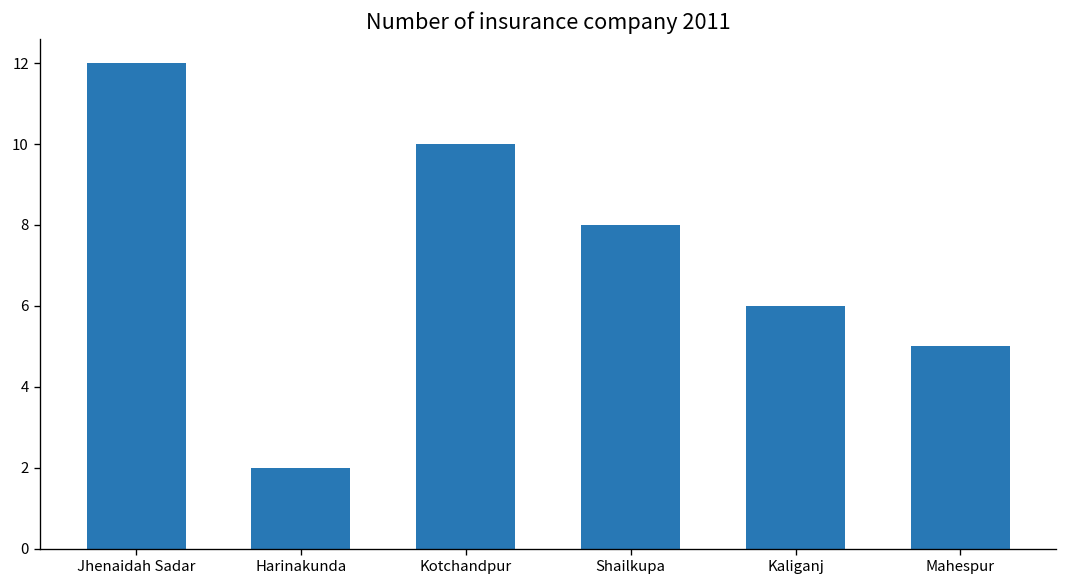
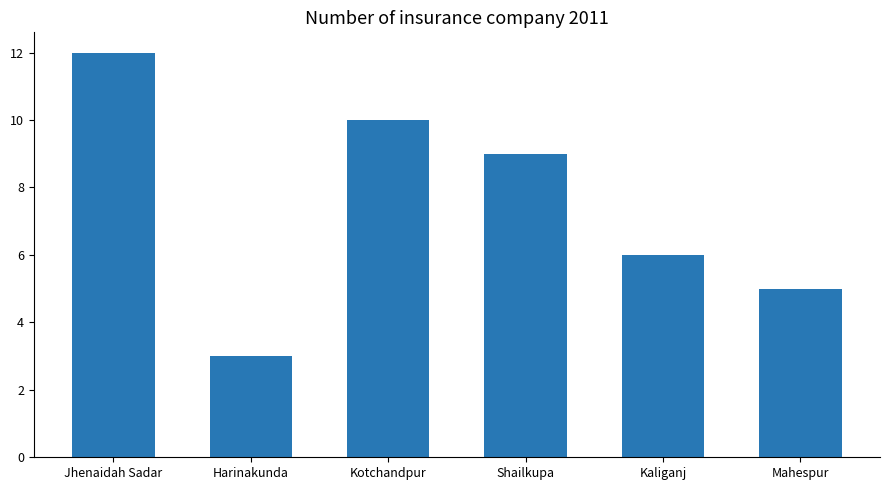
  {
    "Jhenaidah Sadar": 12,
-   "Harinakunda": 2,
+   "Harinakunda": 3,
    "Kotchandpur": 10,
-   "Shailkupa": 8,
+   "Shailkupa": 9,
    "Kaliganj": 6,
    "Mahespur": 5
  }
